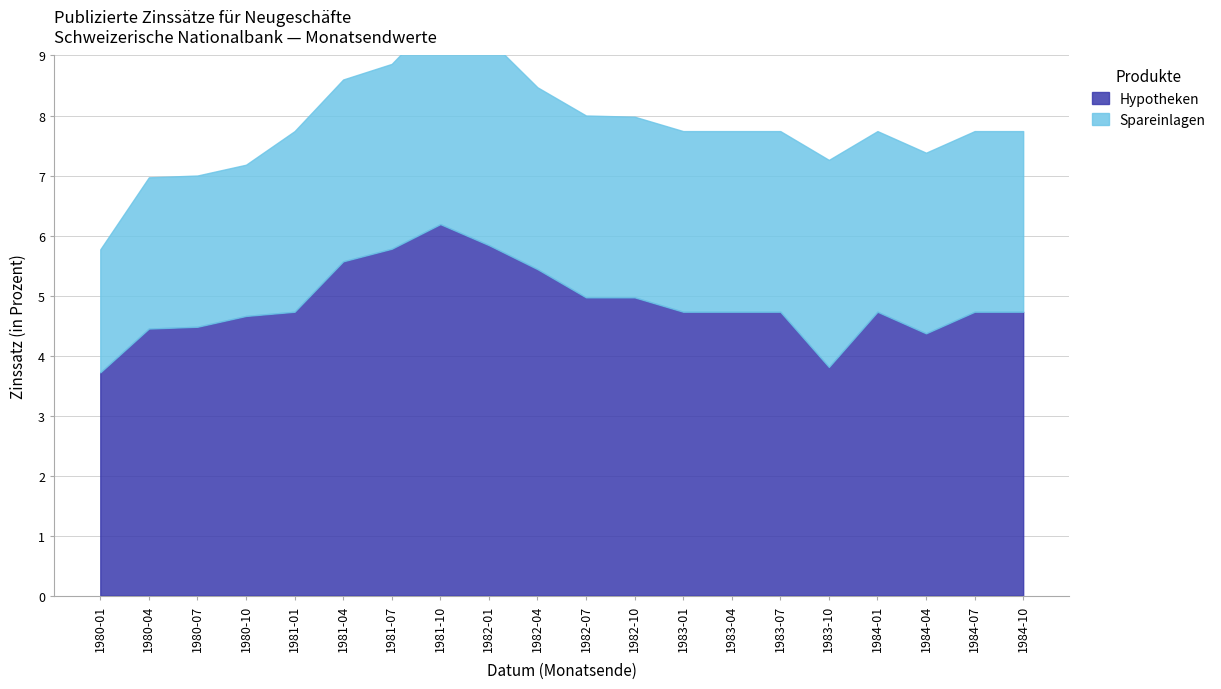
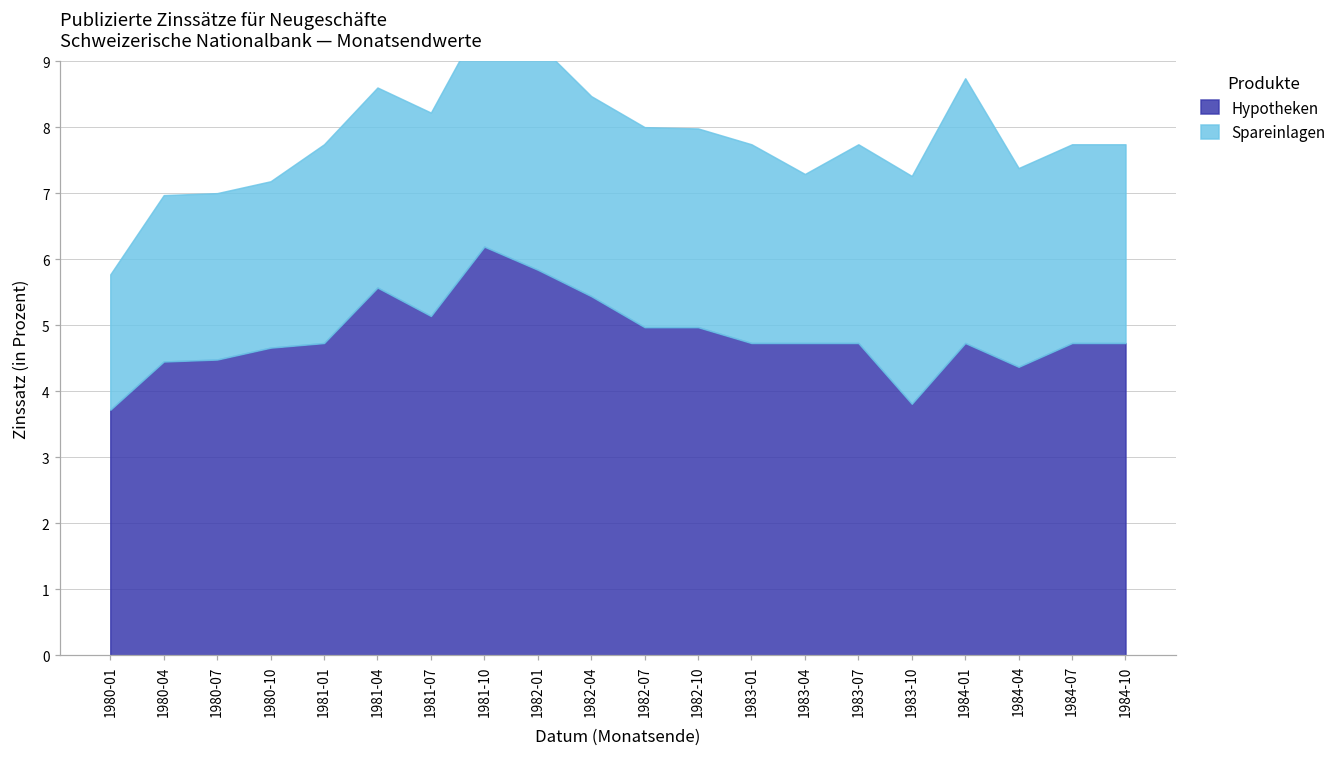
  {
    "Hypotheken": {
      "1980-01": 3.7,
      "1980-04": 4.5,
      "1980-07": 4.5,
      "1980-10": 4.7,
      "1981-01": 4.7,
      "1981-04": 5.6,
-     "1981-07": 5.8,
+     "1981-07": 5.1,
      "1981-10": 6.2,
      "1982-01": 5.8,
      "1982-04": 5.4,
      "1982-07": 5.0,
      "1982-10": 5.0,
      "1983-01": 4.7,
      "1983-04": 4.7,
      "1983-07": 4.7,
      "1983-10": 3.8,
      "1984-01": 4.7,
      "1984-04": 4.4,
      "1984-07": 4.7,
      "1984-10": 4.7
    },
    "Spareinlagen": {
      "1980-01": 2.0,
      "1980-04": 2.5,
      "1980-07": 2.5,
      "1980-10": 2.5,
      "1981-01": 3.0,
      "1981-04": 3.0,
      "1981-07": 3.1,
      "1982-04": 3.0,
      "1982-07": 3.0,
      "1982-10": 3.0,
      "1983-01": 3.0,
-     "1983-04": 3.0,
+     "1983-04": 2.6,
      "1983-07": 3.0,
      "1983-10": 3.4,
-     "1984-01": 3.0,
+     "1984-01": 4.0,
      "1984-04": 3.0,
      "1984-07": 3.0,
      "1984-10": 3.0
    }
  }
